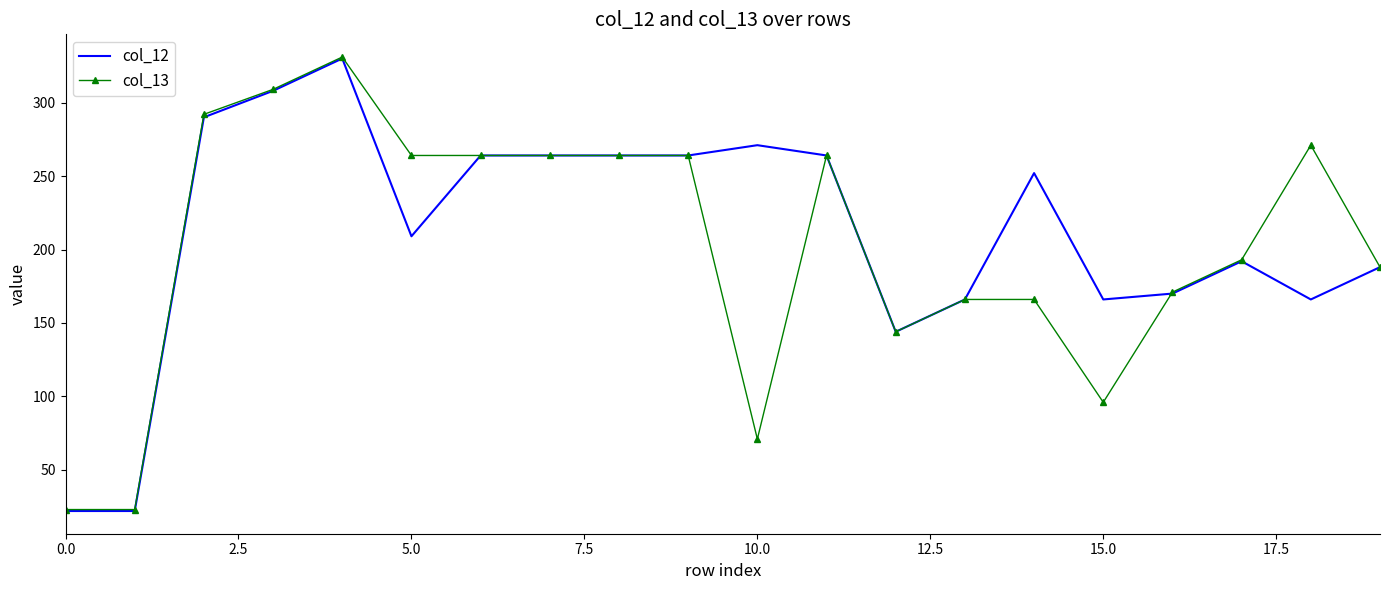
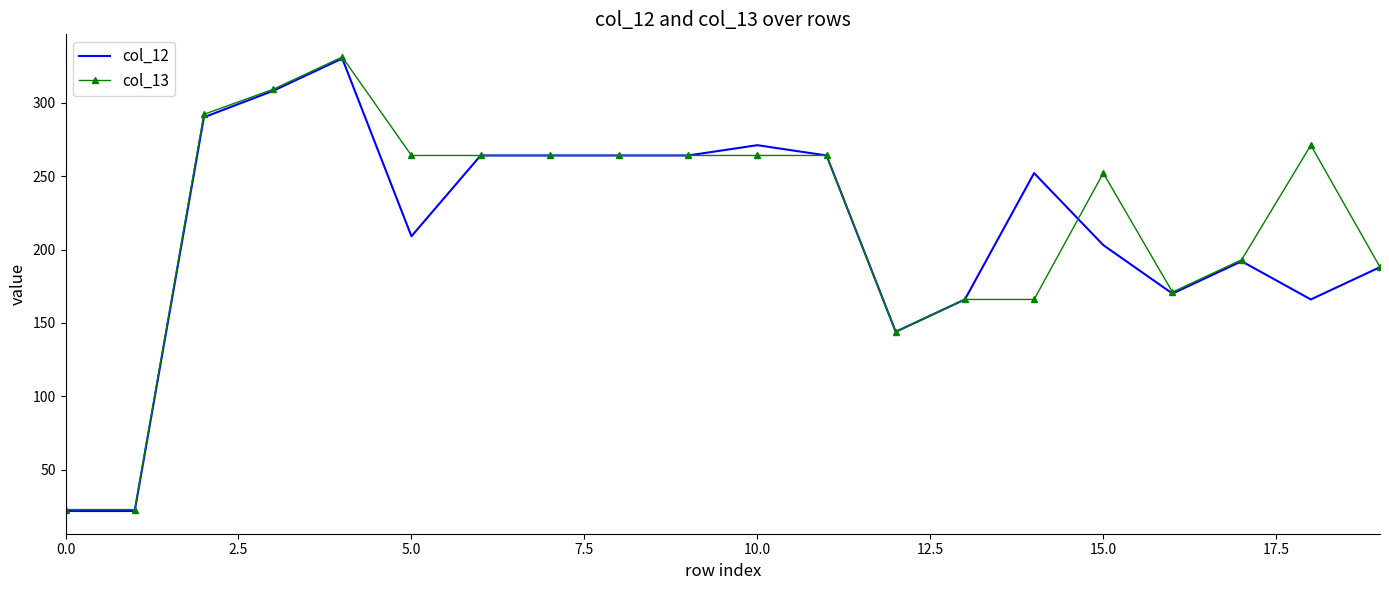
  {
    "col_12": {
      "5.0": 209,
      "10.0": 271,
-     "15.0": 166
+     "15.0": 203
    },
    "col_13": {
      "5.0": 264,
-     "10.0": 71,
-     "15.0": 96
+     "10.0": 264,
+     "15.0": 252
    }
  }
